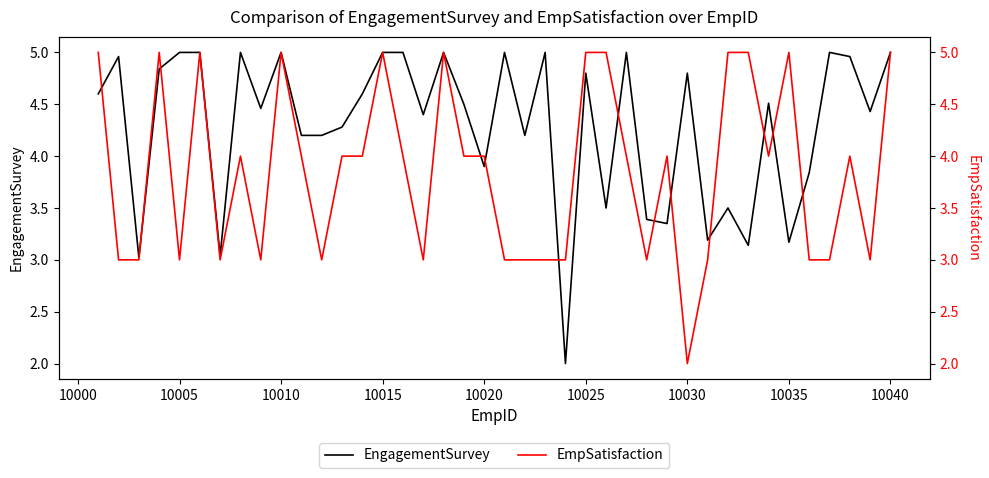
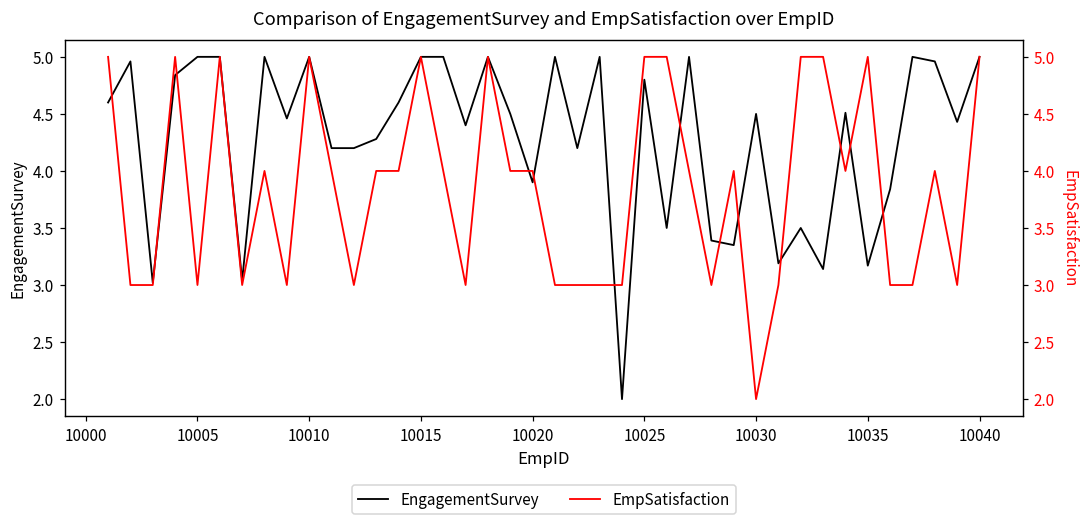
  {
    "EngagementSurvey": {
      "10005": 5.0,
      "10010": 5.0,
      "10015": 5.0,
      "10020": 3.9,
      "10025": 4.8,
-     "10030": 4.8,
+     "10030": 4.5,
      "10035": 3.17,
      "10040": 5.0
    },
    "EmpSatisfaction": {
      "10005": 3.00,
      "10010": 5.00,
      "10015": 5.00,
      "10020": 4.00,
      "10025": 5.00,
      "10030": 2.00,
      "10035": 5.00,
      "10040": 5.00
    }
  }
